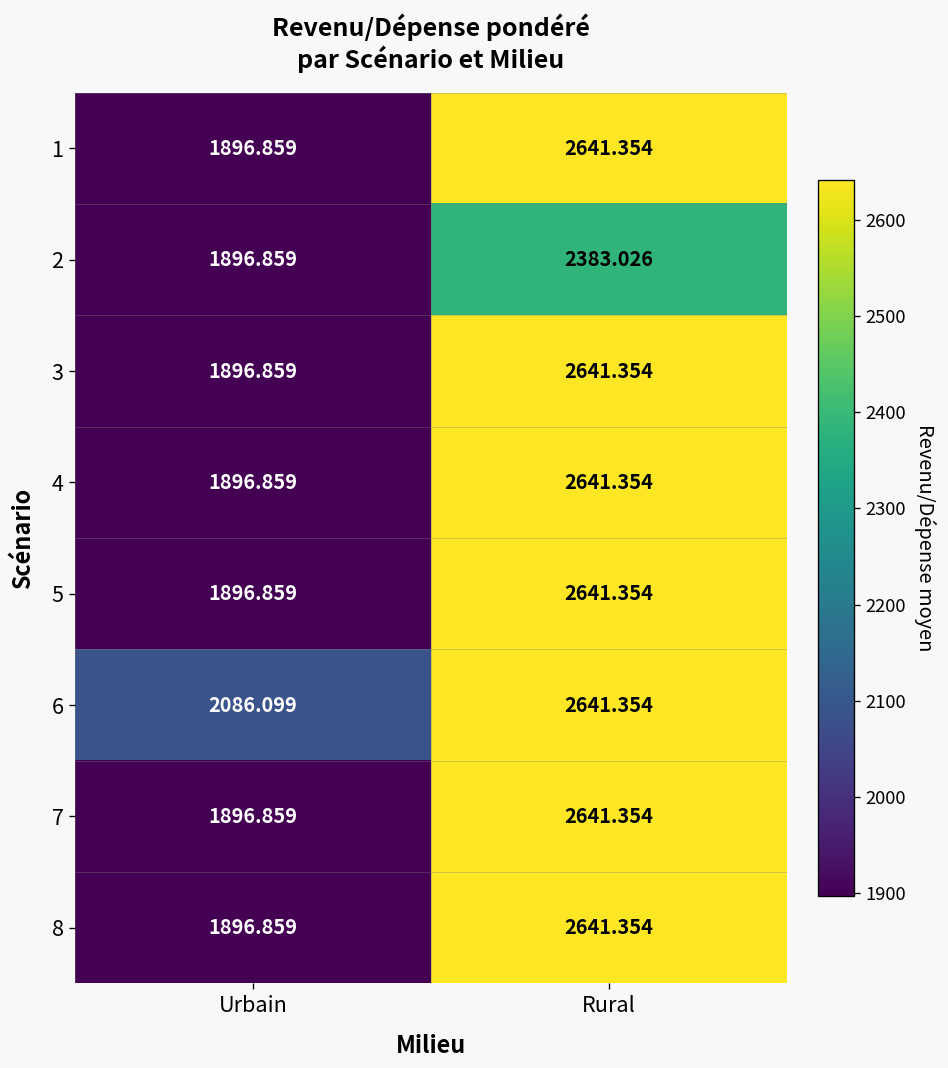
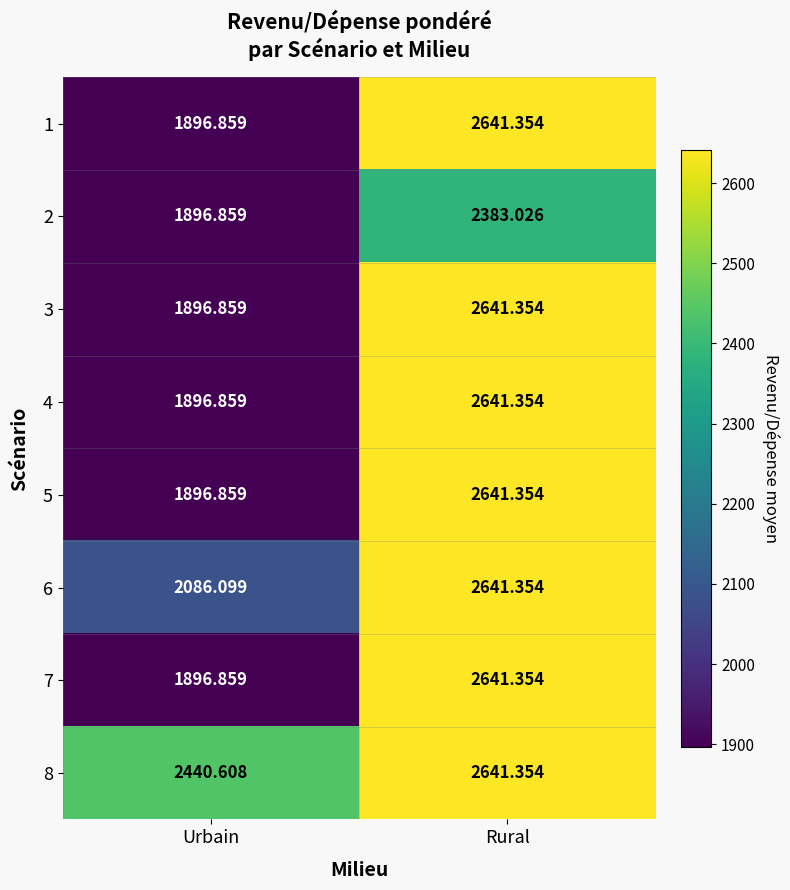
  {
    "1": {
      "Urbain": 1896.859,
      "Rural": 2641.354
    },
    "2": {
      "Urbain": 1896.859,
      "Rural": 2383.026
    },
    "3": {
      "Urbain": 1896.859,
      "Rural": 2641.354
    },
    "4": {
      "Urbain": 1896.859,
      "Rural": 2641.354
    },
    "5": {
      "Urbain": 1896.859,
      "Rural": 2641.354
    },
    "6": {
      "Urbain": 2086.099,
      "Rural": 2641.354
    },
    "7": {
      "Urbain": 1896.859,
      "Rural": 2641.354
    },
    "8": {
-     "Urbain": 1896.859,
+     "Urbain": 2440.608,
      "Rural": 2641.354
    }
  }
